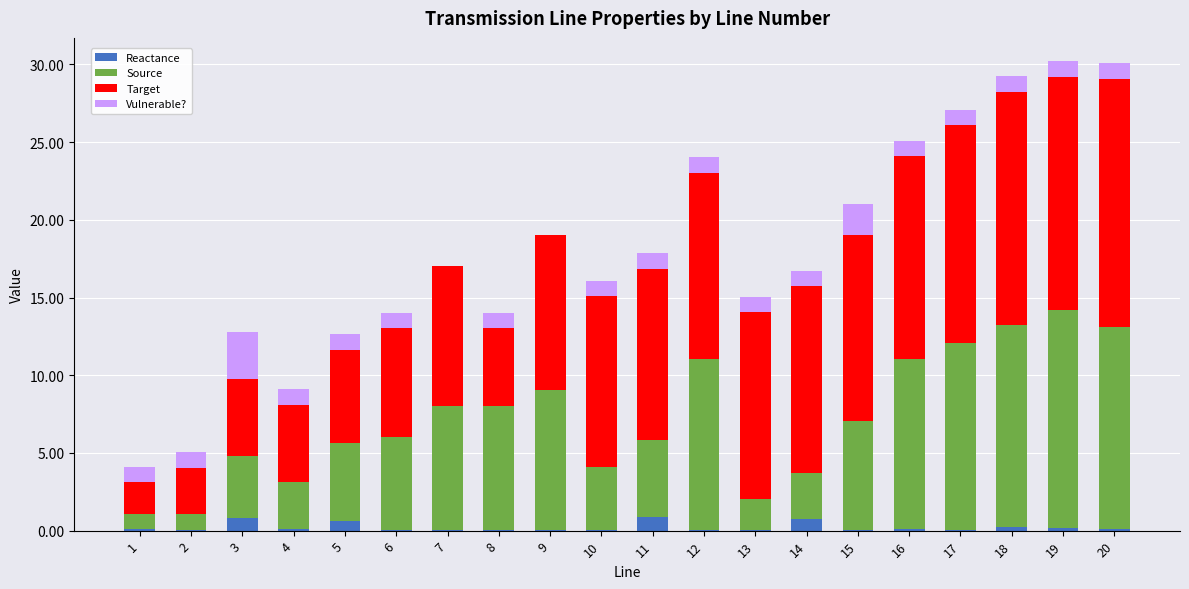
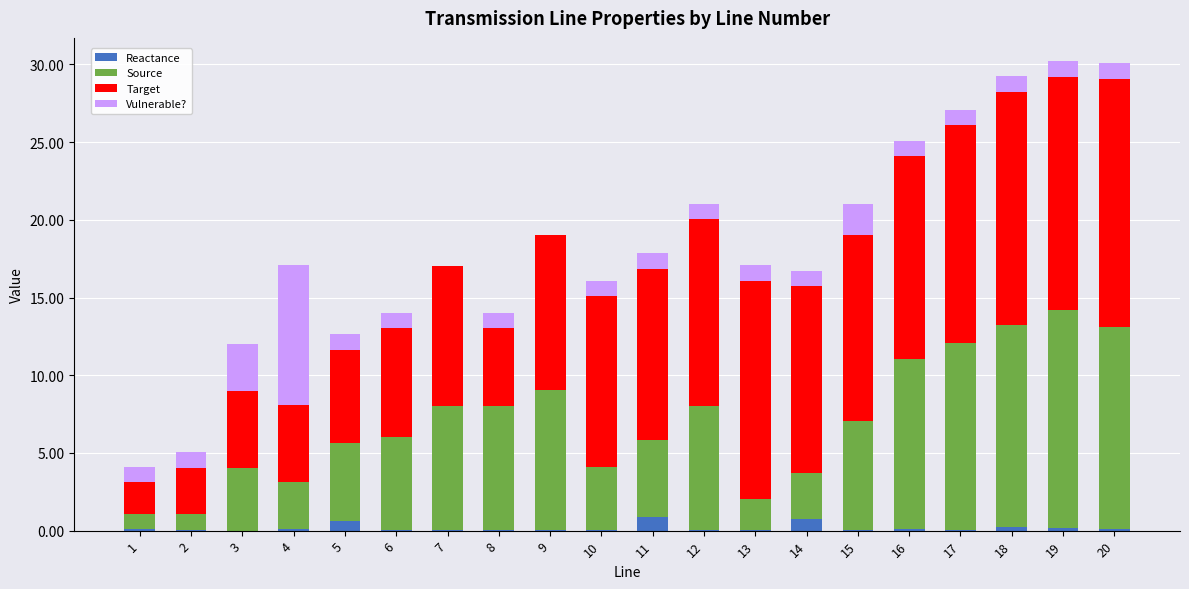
  {
    "Reactance": {
-     "3": 0.8,
+     "3": 0.0,
      "5": 0.6,
      "11": 0.9,
      "14": 0.7,
      "18": 0.2,
      "19": 0.2
    },
    "Source": {
      "1": 1,
      "2": 1,
      "3": 4,
      "4": 3,
      "5": 5,
      "6": 6,
      "7": 8,
      "8": 8,
      "9": 9,
      "10": 4,
      "11": 5,
-     "12": 11,
+     "12": 8,
      "13": 2,
      "14": 3,
      "15": 7,
      "16": 11,
      "17": 12,
      "18": 13,
      "19": 14,
      "20": 13
    },
    "Target": {
      "1": 2,
      "2": 3,
      "3": 5,
      "4": 5,
      "5": 6,
      "6": 7,
      "7": 9,
      "8": 5,
      "9": 10,
      "10": 11,
      "11": 11,
      "12": 12,
-     "13": 12,
+     "13": 14,
      "14": 12,
      "15": 12,
      "16": 13,
      "17": 14,
      "18": 15,
      "19": 15,
      "20": 16
    },
    "Vulnerable?": {
      "1": 1,
      "2": 1,
      "3": 3,
-     "4": 1,
+     "4": 9,
      "5": 1,
      "6": 1,
      "7": 0,
      "8": 1,
      "9": 0,
      "10": 1,
      "11": 1,
      "12": 1,
      "13": 1,
      "14": 1,
      "15": 2,
      "16": 1,
      "17": 1,
      "18": 1,
      "19": 1,
      "20": 1
    }
  }
